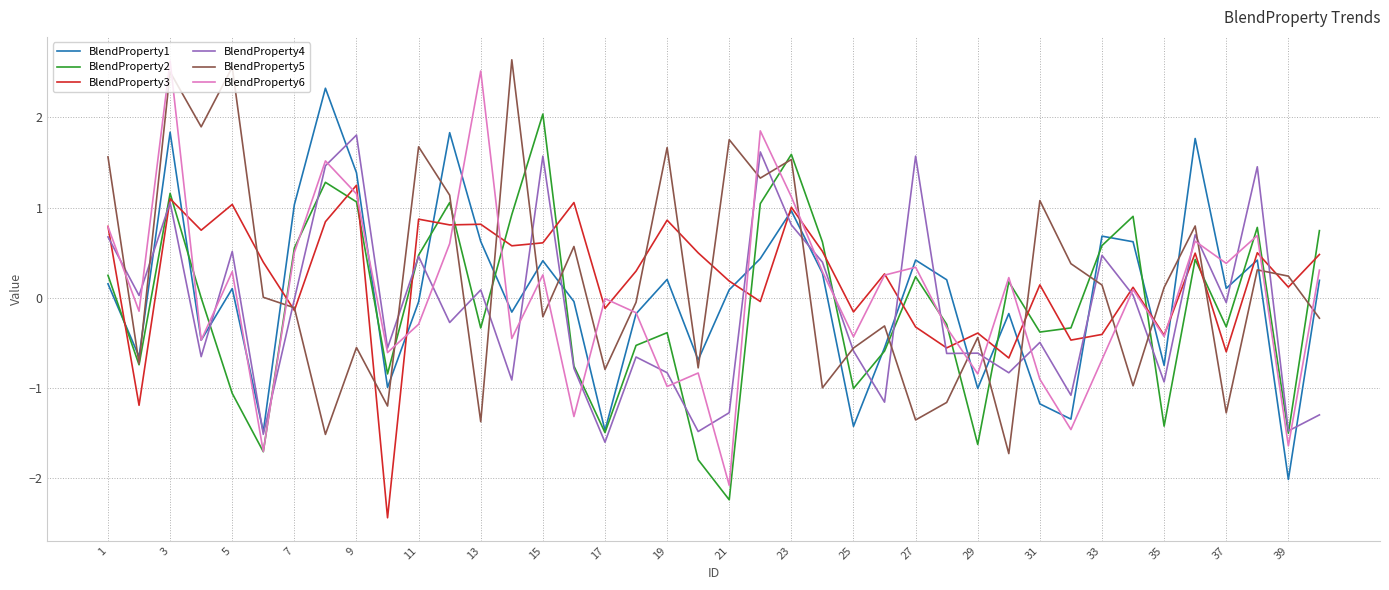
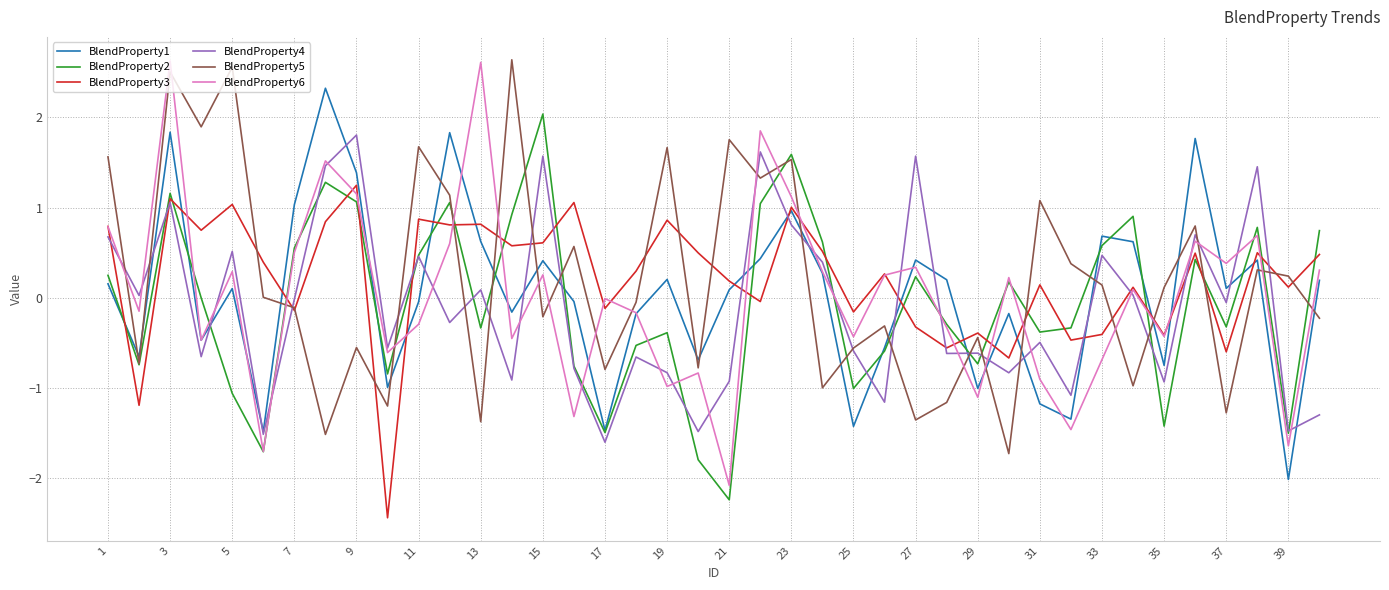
  {
    "BlendProperty1": {
      "1": 0.2,
      "3": 1.8,
      "5": 0.1,
      "7": 1.0,
      "9": 1.4,
      "11": 0.0,
      "13": 0.6,
      "15": 0.4,
      "19": 0.2,
      "21": 0.1,
      "23": 1.0,
      "25": -1.4,
      "27": 0.4,
      "29": -1.0,
      "31": -1.2,
      "33": 0.7,
      "35": -0.7,
      "37": 0.1,
      "39": -2.0
    },
    "BlendProperty2": {
      "1": 0.2,
      "3": 1.2,
      "5": -1.1,
      "7": 0.6,
      "9": 1.1,
      "13": -0.3,
      "15": 2.0,
      "19": -0.4,
      "21": -2.2,
      "23": 1.6,
      "25": -1.0,
      "27": 0.2,
-     "29": -1.6,
+     "29": -0.7,
      "31": -0.4,
      "33": 0.6,
      "35": -1.4,
      "37": -0.3
    },
    "BlendProperty3": {
      "3": 1.1,
      "5": 1.0,
      "7": -0.1,
      "9": 1.2,
      "11": 0.9,
      "13": 0.8,
      "15": 0.6,
      "17": -0.1,
      "19": 0.9,
      "21": 0.2,
      "23": 1.0,
      "25": -0.2,
      "27": -0.3,
      "29": -0.4,
      "31": 0.1,
      "33": -0.4,
      "37": -0.6,
      "39": 0.1
    },
    "BlendProperty4": {
      "1": 0.7,
      "3": 1.1,
      "5": 0.5,
      "7": 0.0,
      "9": 1.8,
      "13": 0.1,
      "15": 1.6,
      "17": -1.6,
      "19": -0.8,
-     "21": -1.3,
+     "21": -0.9,
      "23": 0.8,
      "25": -0.6,
      "27": 1.6,
      "29": -0.6,
      "31": -0.5,
      "33": 0.5,
      "35": -0.9,
      "37": -0.1
    },
    "BlendProperty5": {
      "1": 1.6,
      "7": -0.1,
      "9": -0.6,
      "11": 1.7,
      "13": -1.4,
      "15": -0.2,
      "17": -0.8,
      "19": 1.7,
      "21": 1.8,
      "23": 1.5,
      "25": -0.6,
      "27": -1.4,
      "29": -0.4,
      "31": 1.1,
      "33": 0.1,
      "35": 0.1,
      "37": -1.3,
      "39": 0.2
    },
    "BlendProperty6": {
      "5": 0.3,
      "7": 0.5,
      "9": 1.2,
      "11": -0.3,
-     "13": 2.5,
+     "13": 2.6,
      "15": 0.3,
      "17": 0.0,
      "19": -1.0,
      "21": -2.1,
      "23": 1.1,
      "25": -0.4,
      "27": 0.3,
-     "29": -0.8,
+     "29": -1.1,
      "31": -0.9,
      "33": -0.7,
      "37": 0.4,
      "39": -1.6
    }
  }
